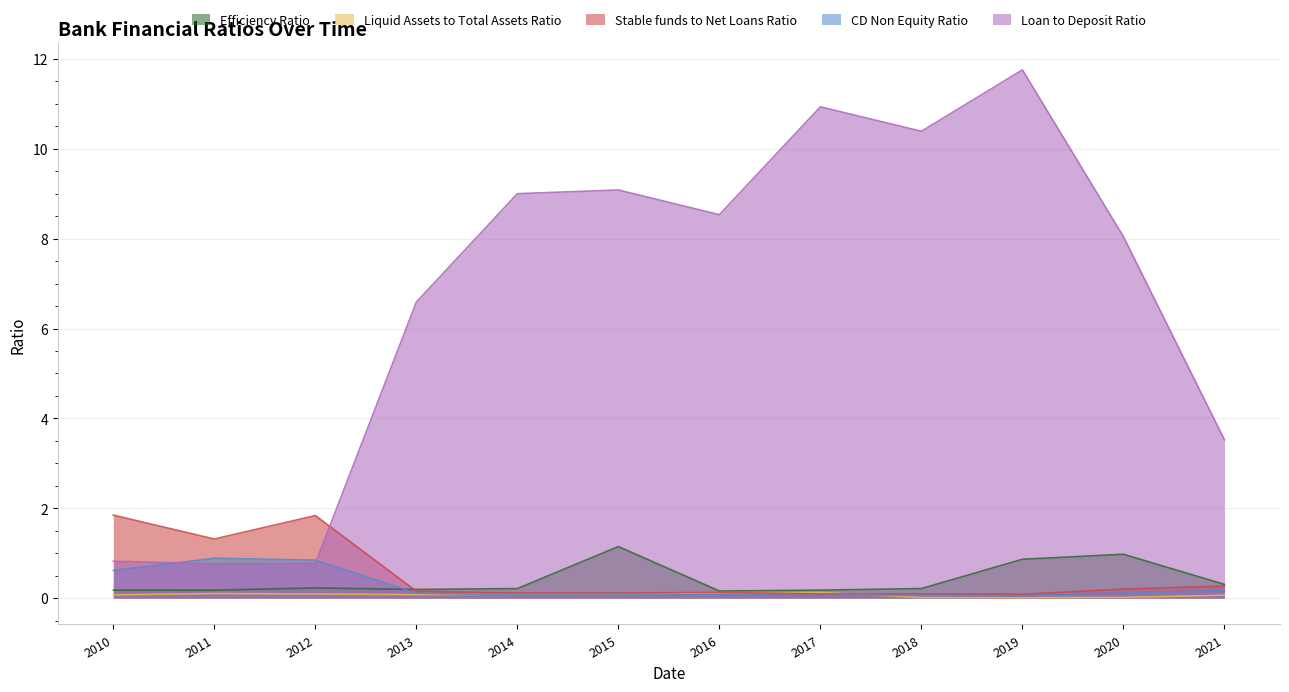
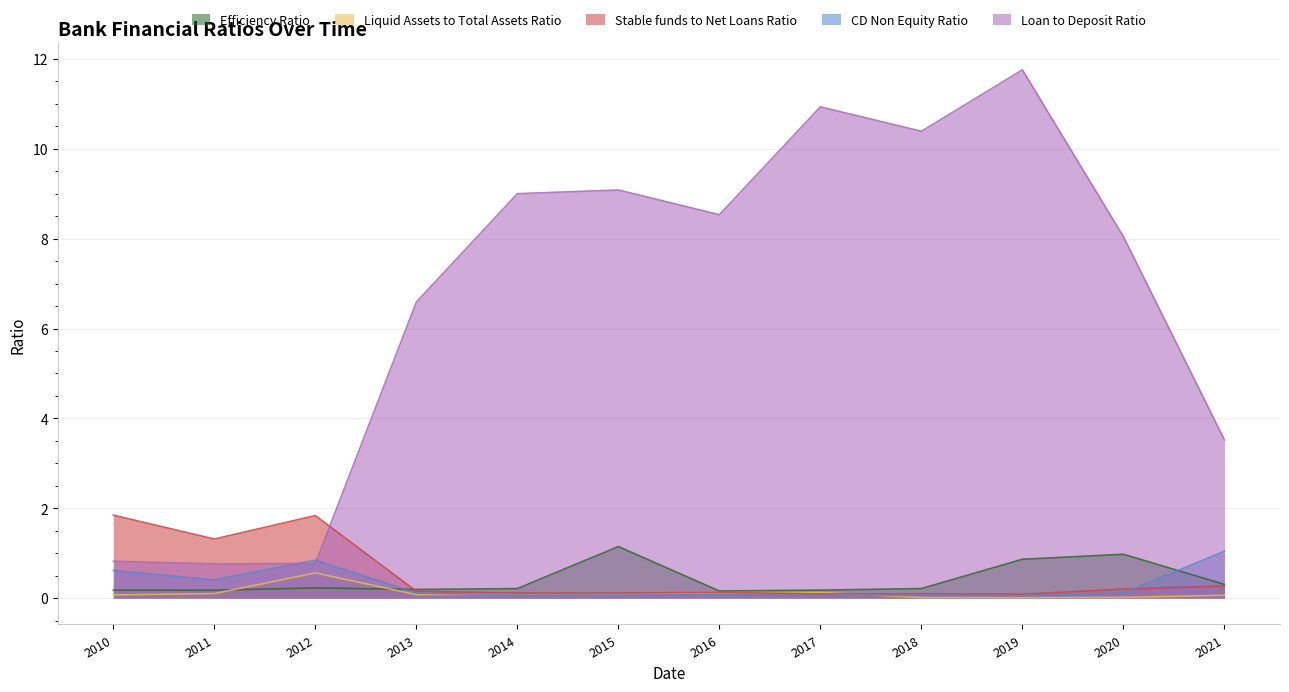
  {
    "Efficiency Ratio": {
      "2010": 0.2,
      "2011": 0.2,
      "2012": 0.2,
      "2014": 0.2,
      "2015": 1.1,
      "2018": 0.2,
      "2019": 0.9,
      "2020": 1.0
    },
    "Liquid Assets to Total Assets Ratio": {
      "2010": 0.1,
      "2011": 0.1,
-     "2012": 0.1,
+     "2012": 0.6,
      "2020": 0.0,
      "2021": 0.1
    },
    "Stable funds to Net Loans Ratio": {
      "2010": 1.8,
      "2011": 1.3,
      "2012": 1.8,
      "2020": 0.2
    },
    "CD Non Equity Ratio": {
      "2010": 0.6,
-     "2011": 0.9,
+     "2011": 0.4,
      "2012": 0.8,
      "2020": 0.1,
-     "2021": 0.2
+     "2021": 1.0
    },
    "Loan to Deposit Ratio": {
      "2010": 0.8,
      "2011": 0.8,
      "2012": 0.8,
      "2013": 6.6,
      "2014": 9.0,
      "2015": 9.1,
      "2016": 8.5,
      "2017": 10.9,
      "2018": 10.4,
      "2019": 11.8,
      "2020": 8.0,
      "2021": 3.5
    }
  }
